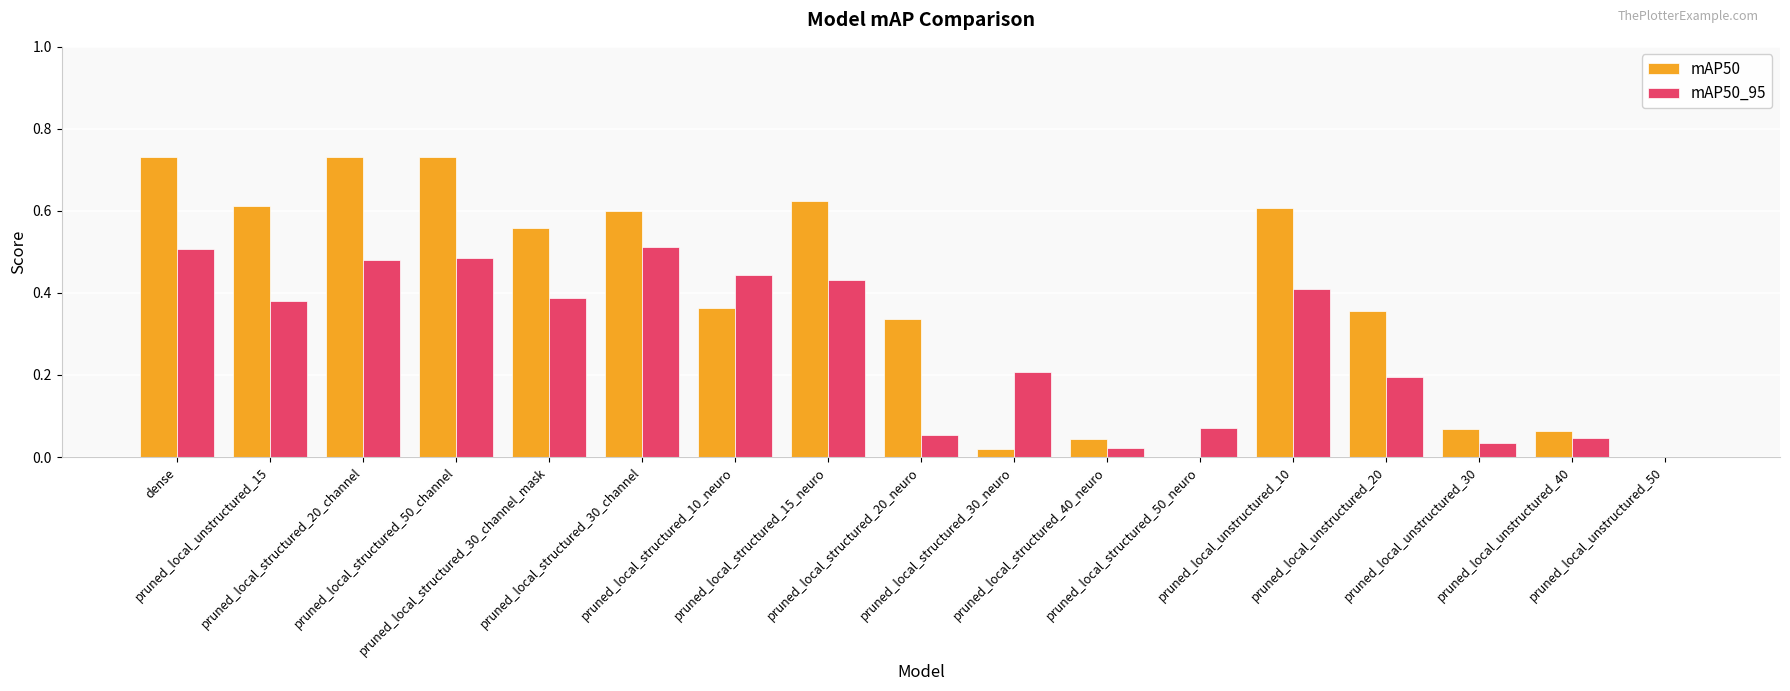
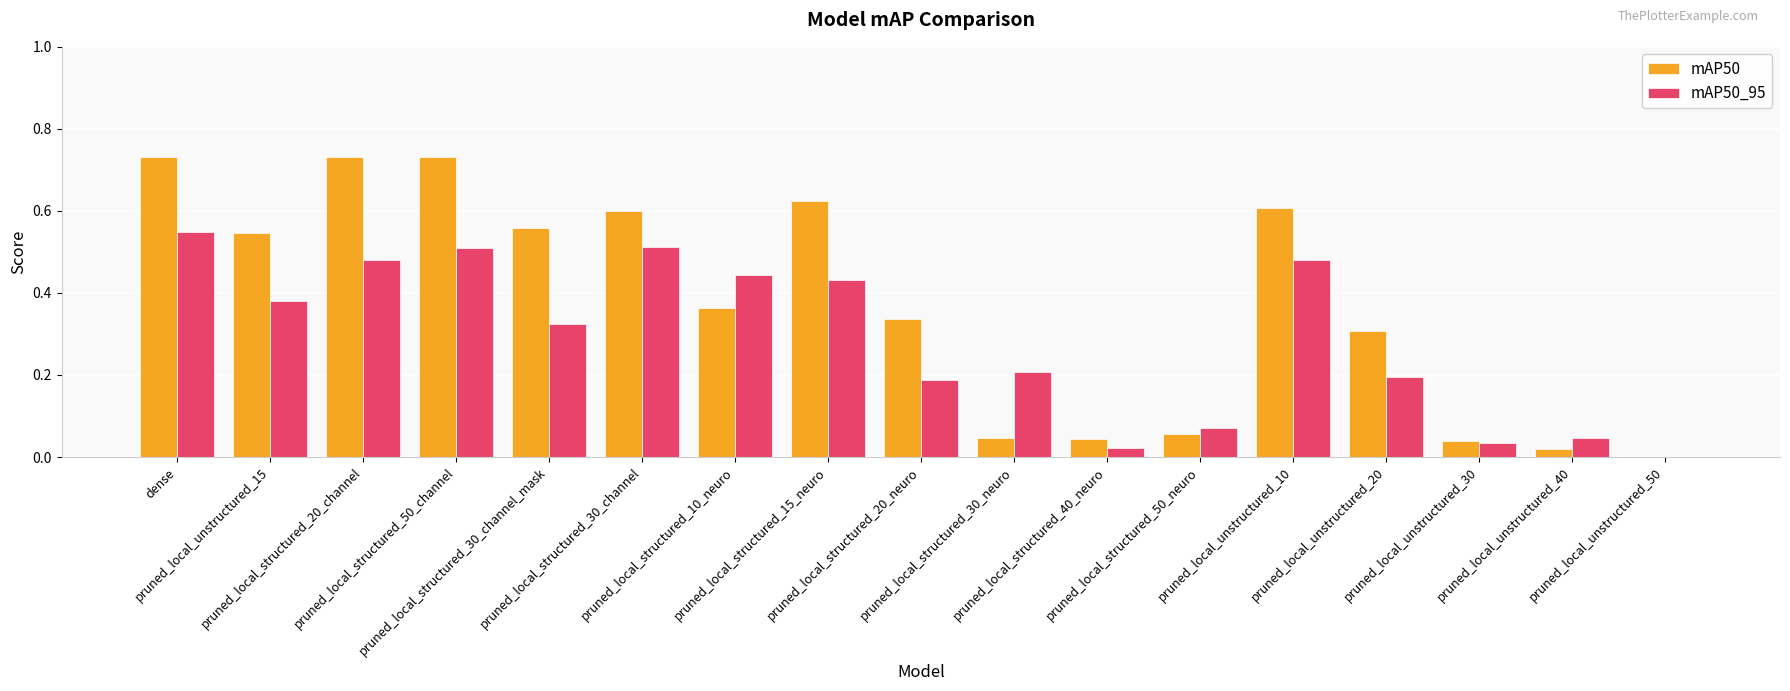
  {
    "mAP50": {
      "dense": 0.73,
-     "pruned_local_unstructured_15": 0.61,
+     "pruned_local_unstructured_15": 0.55,
      "pruned_local_structured_20_channel": 0.73,
      "pruned_local_structured_50_channel": 0.73,
      "pruned_local_structured_30_channel_mask": 0.56,
      "pruned_local_structured_30_channel": 0.60,
      "pruned_local_structured_10_neuro": 0.36,
      "pruned_local_structured_15_neuro": 0.62,
      "pruned_local_structured_20_neuro": 0.34,
-     "pruned_local_structured_30_neuro": 0.02,
+     "pruned_local_structured_30_neuro": 0.05,
      "pruned_local_structured_40_neuro": 0.04,
-     "pruned_local_structured_50_neuro": 0.00,
+     "pruned_local_structured_50_neuro": 0.06,
      "pruned_local_unstructured_10": 0.61,
-     "pruned_local_unstructured_20": 0.36,
-     "pruned_local_unstructured_30": 0.07,
-     "pruned_local_unstructured_40": 0.06
+     "pruned_local_unstructured_20": 0.31,
+     "pruned_local_unstructured_30": 0.04,
+     "pruned_local_unstructured_40": 0.02
    },
    "mAP50_95": {
-     "dense": 0.51,
+     "dense": 0.55,
      "pruned_local_unstructured_15": 0.38,
      "pruned_local_structured_20_channel": 0.48,
-     "pruned_local_structured_50_channel": 0.48,
-     "pruned_local_structured_30_channel_mask": 0.39,
+     "pruned_local_structured_50_channel": 0.51,
+     "pruned_local_structured_30_channel_mask": 0.32,
      "pruned_local_structured_30_channel": 0.51,
      "pruned_local_structured_10_neuro": 0.44,
      "pruned_local_structured_15_neuro": 0.43,
-     "pruned_local_structured_20_neuro": 0.05,
+     "pruned_local_structured_20_neuro": 0.19,
      "pruned_local_structured_30_neuro": 0.21,
      "pruned_local_structured_40_neuro": 0.02,
      "pruned_local_structured_50_neuro": 0.07,
-     "pruned_local_unstructured_10": 0.41,
+     "pruned_local_unstructured_10": 0.48,
      "pruned_local_unstructured_20": 0.20,
      "pruned_local_unstructured_30": 0.03,
      "pruned_local_unstructured_40": 0.05
    }
  }
